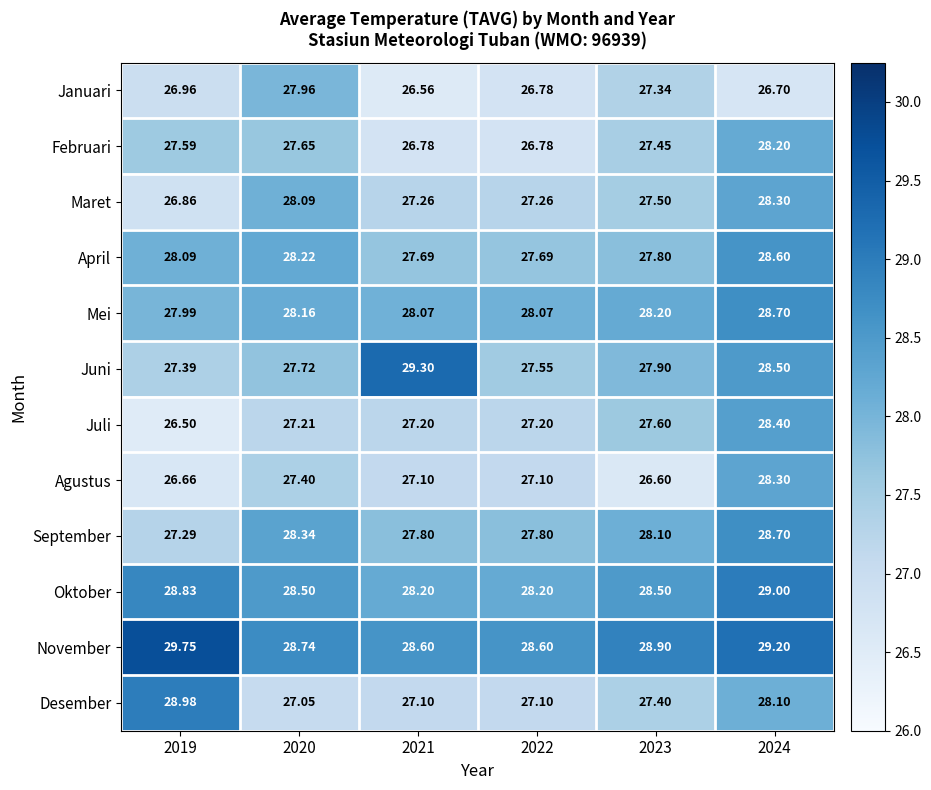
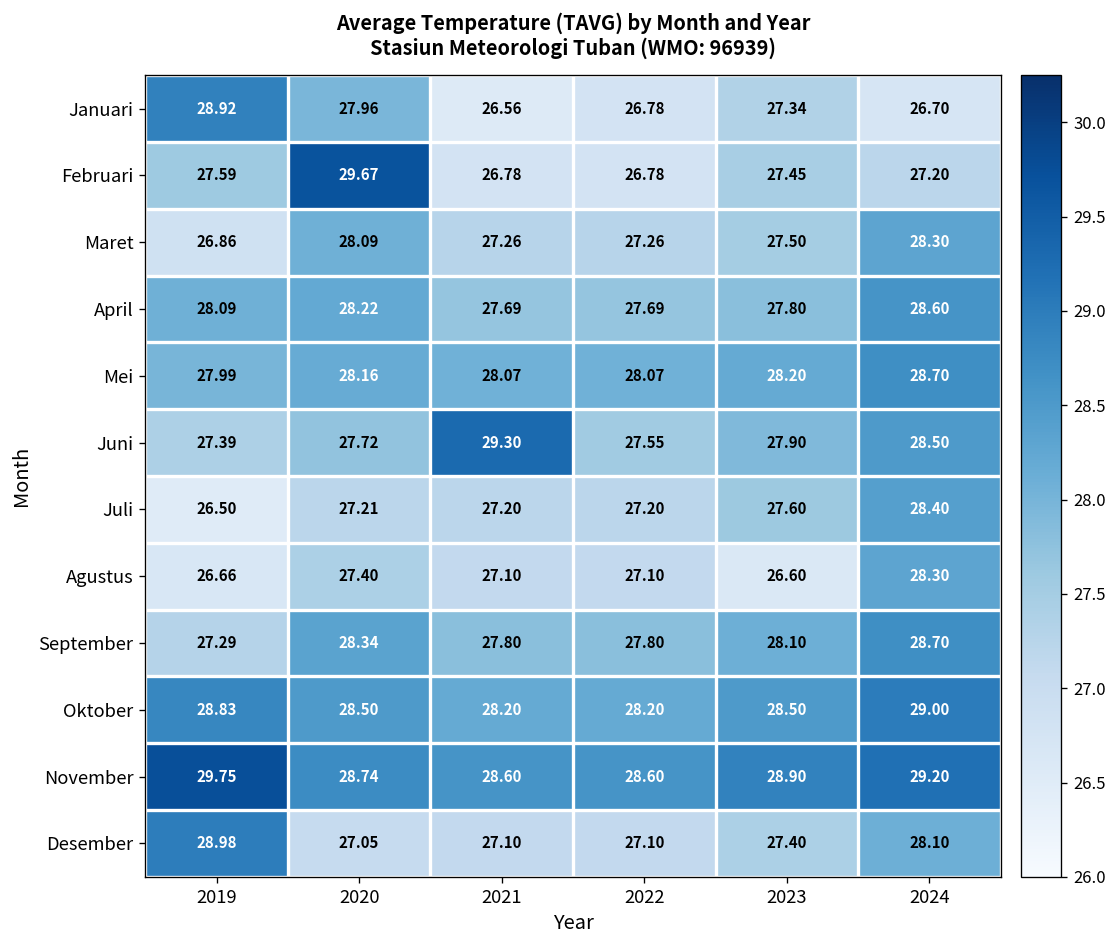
  {
    "Januari": {
-     "2019": 26.96,
+     "2019": 28.92,
      "2020": 27.96,
      "2021": 26.56,
      "2022": 26.78,
      "2023": 27.34,
      "2024": 26.70
    },
    "Februari": {
      "2019": 27.59,
-     "2020": 27.65,
+     "2020": 29.67,
      "2021": 26.78,
      "2022": 26.78,
      "2023": 27.45,
-     "2024": 28.20
+     "2024": 27.20
    },
    "Maret": {
      "2019": 26.86,
      "2020": 28.09,
      "2021": 27.26,
      "2022": 27.26,
      "2023": 27.50,
      "2024": 28.30
    },
    "April": {
      "2019": 28.09,
      "2020": 28.22,
      "2021": 27.69,
      "2022": 27.69,
      "2023": 27.80,
      "2024": 28.60
    },
    "Mei": {
      "2019": 27.99,
      "2020": 28.16,
      "2021": 28.07,
      "2022": 28.07,
      "2023": 28.20,
      "2024": 28.70
    },
    "Juni": {
      "2019": 27.39,
      "2020": 27.72,
      "2021": 29.30,
      "2022": 27.55,
      "2023": 27.90,
      "2024": 28.50
    },
    "Juli": {
      "2019": 26.50,
      "2020": 27.21,
      "2021": 27.20,
      "2022": 27.20,
      "2023": 27.60,
      "2024": 28.40
    },
    "Agustus": {
      "2019": 26.66,
      "2020": 27.40,
      "2021": 27.10,
      "2022": 27.10,
      "2023": 26.60,
      "2024": 28.30
    },
    "September": {
      "2019": 27.29,
      "2020": 28.34,
      "2021": 27.80,
      "2022": 27.80,
      "2023": 28.10,
      "2024": 28.70
    },
    "Oktober": {
      "2019": 28.83,
      "2020": 28.50,
      "2021": 28.20,
      "2022": 28.20,
      "2023": 28.50,
      "2024": 29.00
    },
    "November": {
      "2019": 29.75,
      "2020": 28.74,
      "2021": 28.60,
      "2022": 28.60,
      "2023": 28.90,
      "2024": 29.20
    },
    "Desember": {
      "2019": 28.98,
      "2020": 27.05,
      "2021": 27.10,
      "2022": 27.10,
      "2023": 27.40,
      "2024": 28.10
    }
  }
